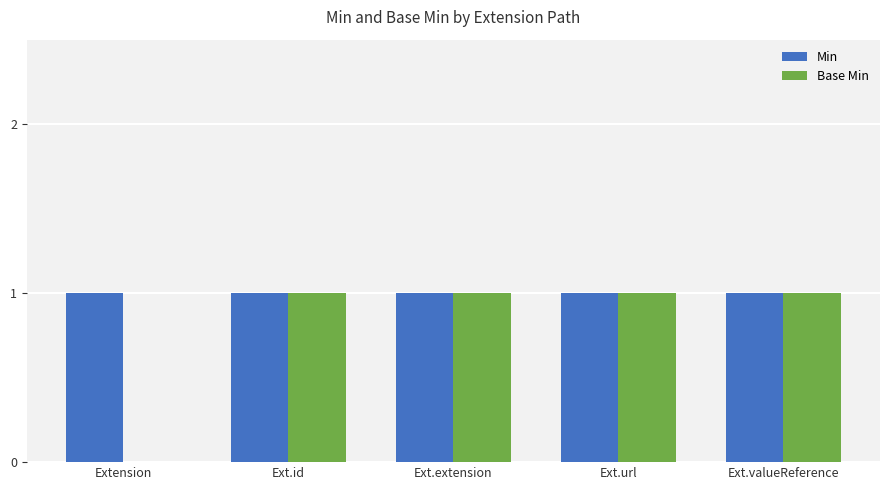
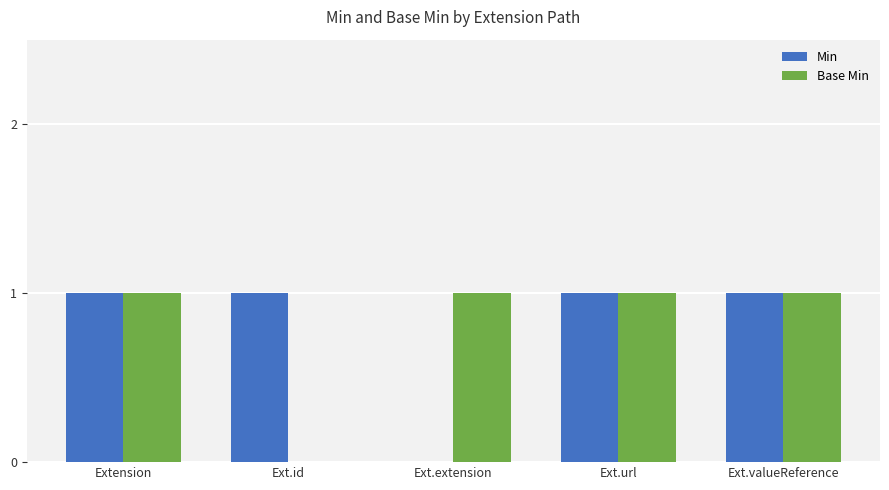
  {
    "Min": {
      "Extension": 1,
      "Ext.id": 1,
-     "Ext.extension": 1,
+     "Ext.extension": 0,
      "Ext.url": 1,
      "Ext.valueReference": 1
    },
    "Base Min": {
-     "Extension": 0,
-     "Ext.id": 1,
+     "Extension": 1,
+     "Ext.id": 0,
      "Ext.extension": 1,
      "Ext.url": 1,
      "Ext.valueReference": 1
    }
  }
